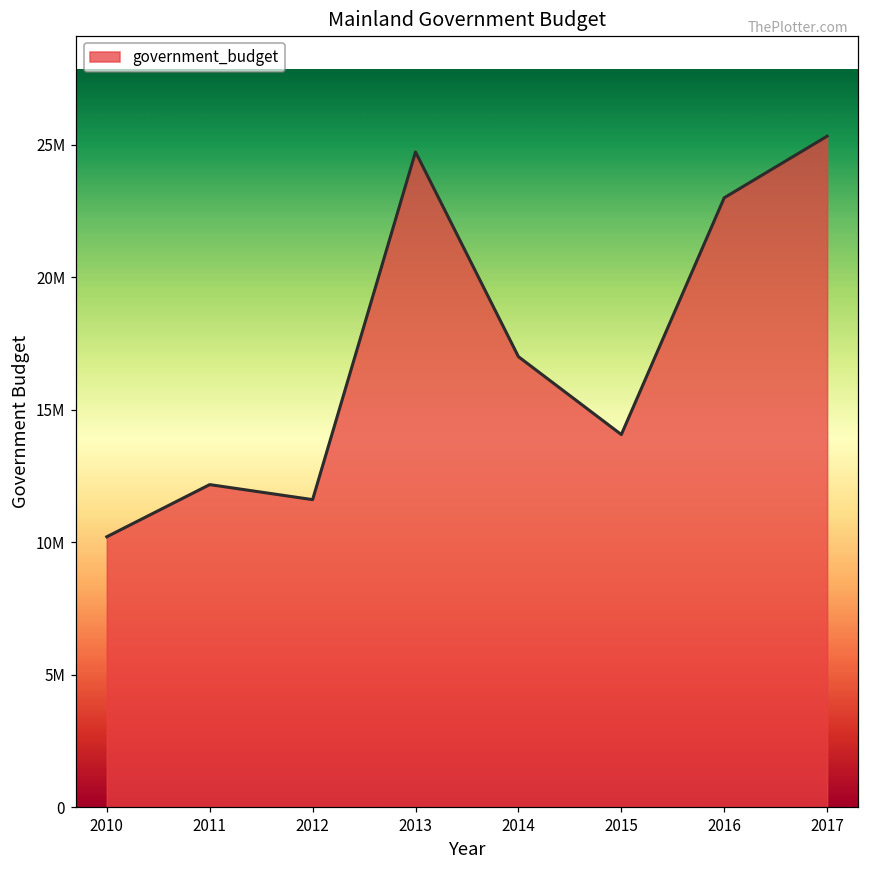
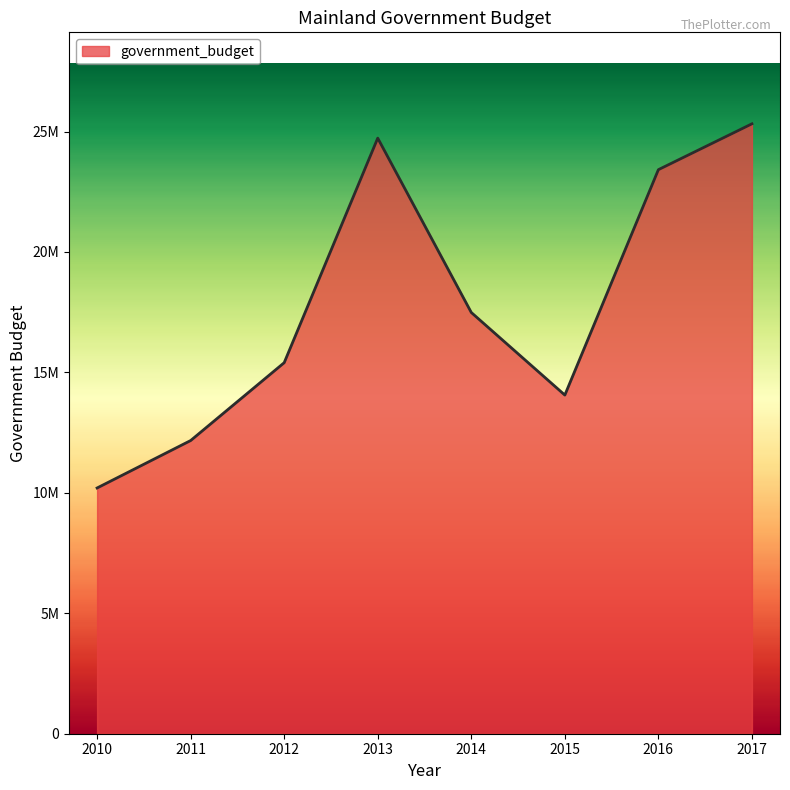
  {
    "2010": 10200000,
    "2011": 12200000,
-   "2012": 11600000,
+   "2012": 15400000,
    "2013": 24700000,
-   "2014": 17000000,
+   "2014": 17500000,
    "2015": 14100000,
-   "2016": 23000000,
+   "2016": 23400000,
    "2017": 25300000
  }
